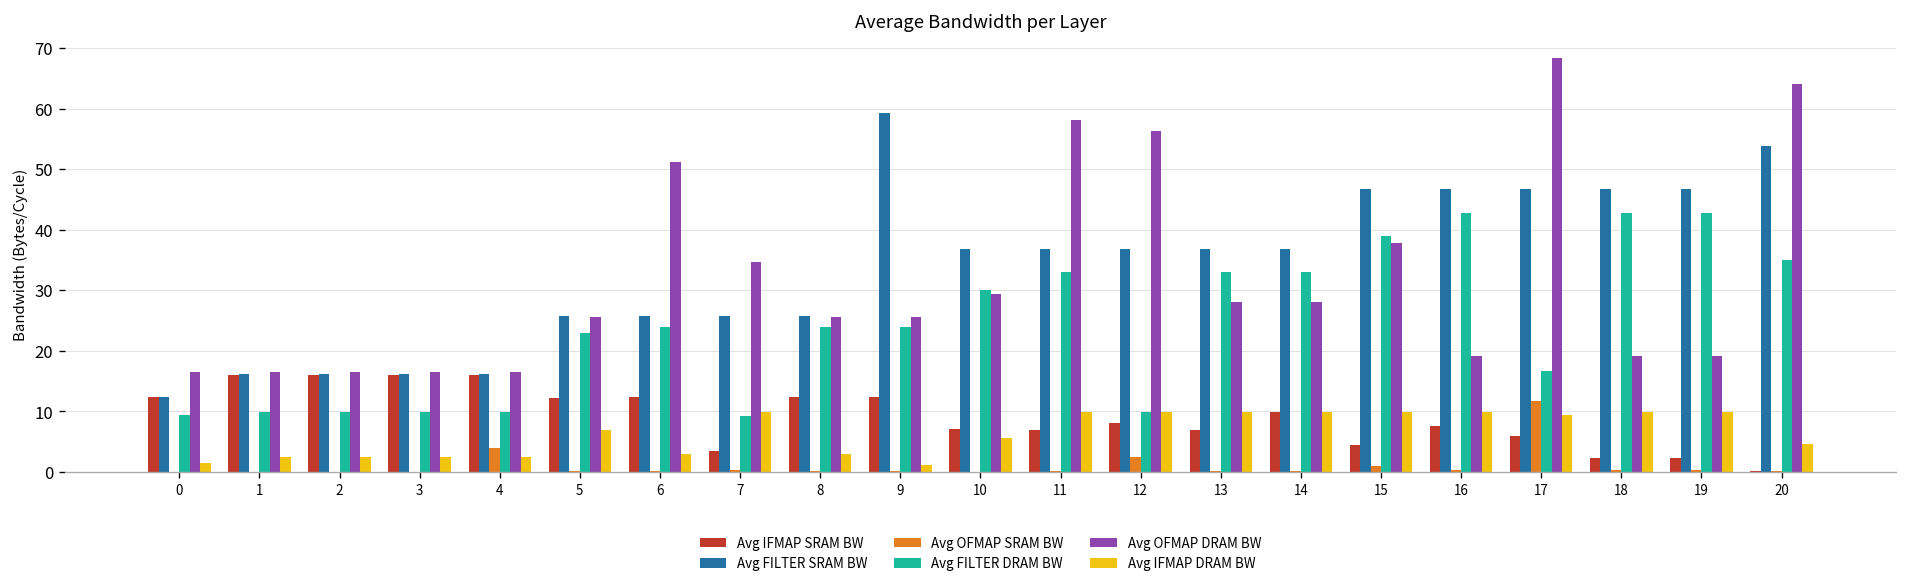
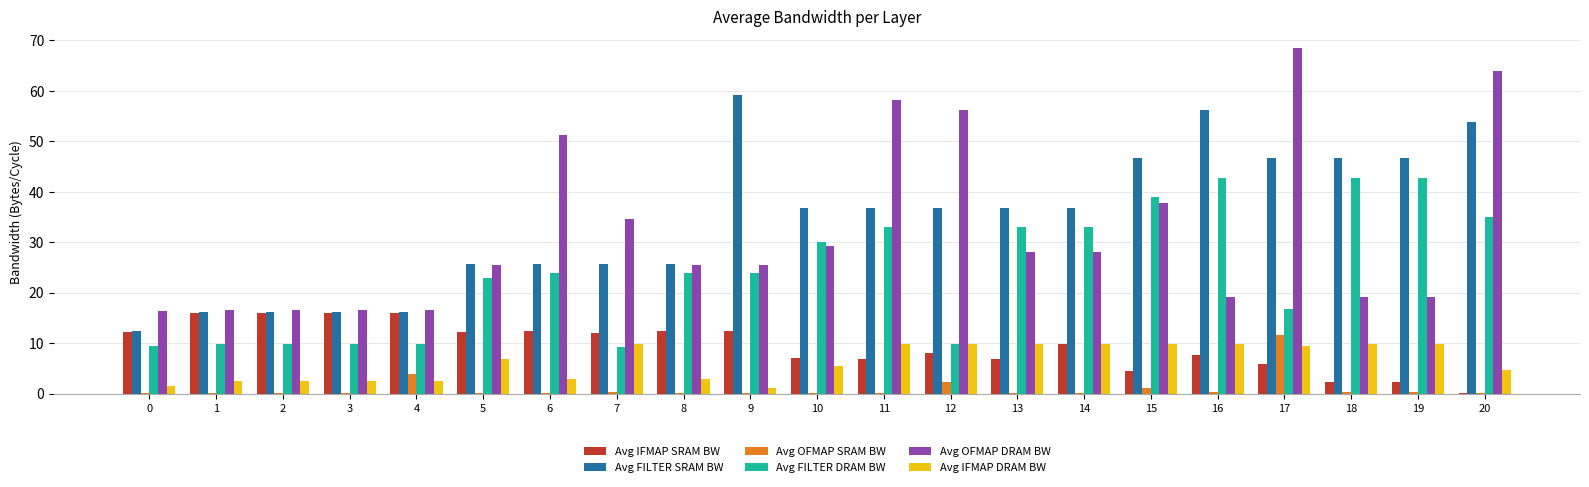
  {
    "Avg IFMAP SRAM BW": {
      "0": 12,
      "1": 16,
      "2": 16,
      "3": 16,
      "4": 16,
      "5": 12,
      "6": 12,
-     "7": 4,
+     "7": 12,
      "8": 12,
      "9": 12,
      "10": 7,
      "11": 7,
      "12": 8,
      "13": 7,
      "14": 10,
      "15": 4,
      "16": 8,
      "17": 6,
      "18": 2,
      "19": 2
    },
    "Avg FILTER SRAM BW": {
      "0": 12,
      "1": 16,
      "2": 16,
      "3": 16,
      "4": 16,
      "5": 26,
      "6": 26,
      "7": 26,
      "8": 26,
      "9": 59,
      "10": 37,
      "11": 37,
      "12": 37,
      "13": 37,
      "14": 37,
      "15": 47,
-     "16": 47,
+     "16": 56,
      "17": 47,
      "18": 47,
      "19": 47,
      "20": 54
    },
    "Avg OFMAP SRAM BW": {
      "4": 4,
      "12": 2,
      "15": 1,
      "17": 12
    },
    "Avg FILTER DRAM BW": {
      "0": 9,
      "1": 10,
      "2": 10,
      "3": 10,
      "4": 10,
      "5": 23,
      "6": 24,
      "7": 9,
      "8": 24,
      "9": 24,
      "10": 30,
      "11": 33,
      "12": 10,
      "13": 33,
      "14": 33,
      "15": 39,
      "16": 43,
      "17": 17,
      "18": 43,
      "19": 43,
      "20": 35
    },
    "Avg OFMAP DRAM BW": {
      "0": 16,
      "1": 16,
      "2": 16,
      "3": 16,
      "4": 16,
      "5": 26,
      "6": 51,
      "7": 35,
      "8": 26,
      "9": 26,
      "10": 29,
      "11": 58,
      "12": 56,
      "13": 28,
      "14": 28,
      "15": 38,
      "16": 19,
      "17": 68,
      "18": 19,
      "19": 19,
      "20": 64
    },
    "Avg IFMAP DRAM BW": {
      "0": 1,
      "1": 2,
      "2": 2,
      "3": 2,
      "4": 2,
      "5": 7,
      "6": 3,
      "7": 10,
      "8": 3,
      "9": 1,
      "10": 6,
      "11": 10,
      "12": 10,
      "13": 10,
      "14": 10,
      "15": 10,
      "16": 10,
      "17": 9,
      "18": 10,
      "19": 10,
      "20": 5
    }
  }
